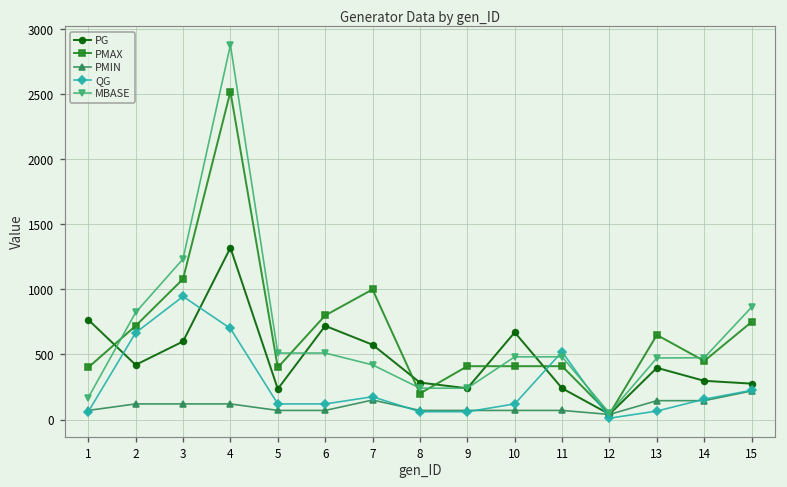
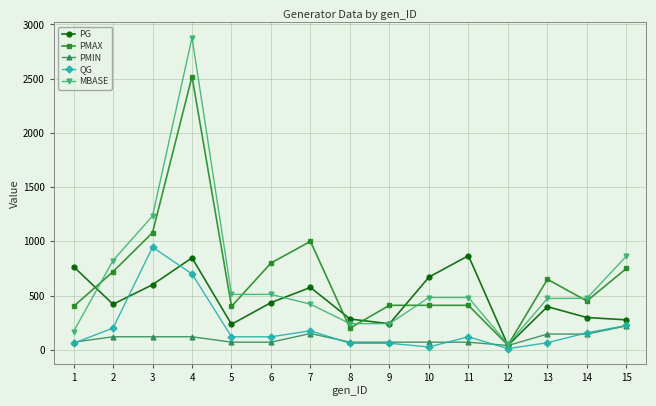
  {
    "PG": {
      "1": 770,
      "2": 420,
      "3": 600,
-     "4": 1320,
+     "4": 850,
      "5": 240,
-     "6": 720,
+     "6": 440,
      "7": 580,
      "8": 280,
      "10": 670,
-     "11": 240,
+     "11": 870,
      "13": 400,
      "14": 300,
      "15": 280
    },
    "QG": {
-     "2": 670,
+     "2": 200,
      "3": 950,
      "4": 700,
      "5": 120,
      "6": 120,
      "7": 180,
-     "10": 120,
-     "11": 520,
+     "10": 30,
+     "11": 120,
      "12": 10,
      "13": 70
    }
  }
